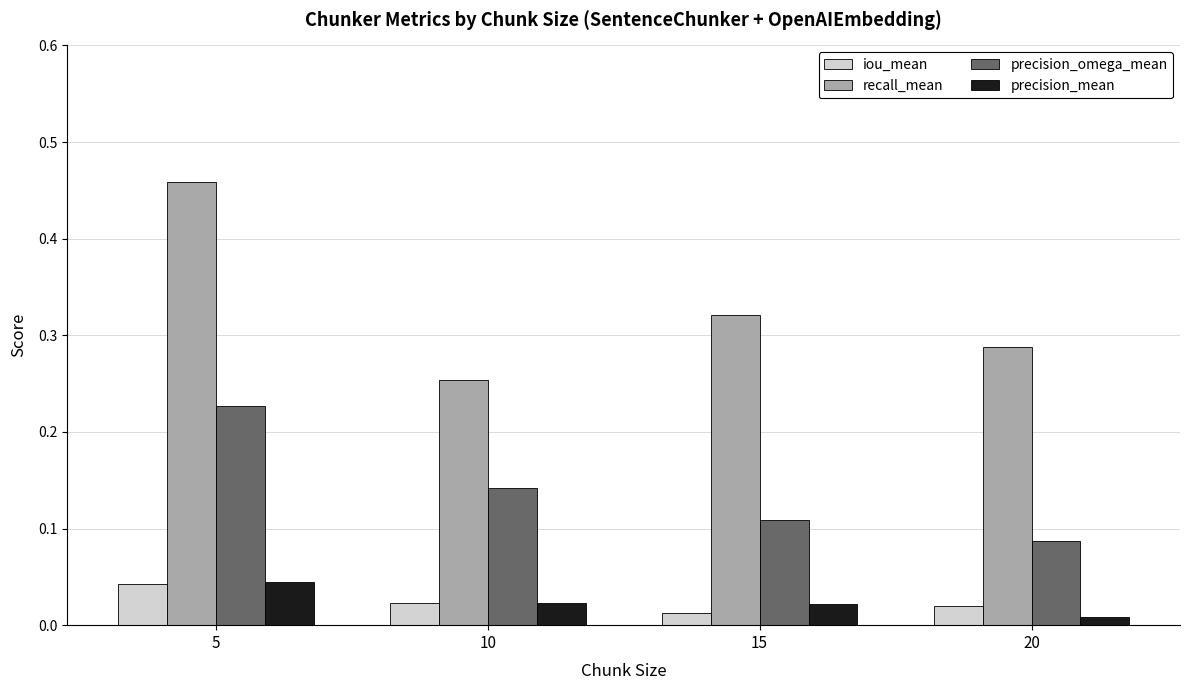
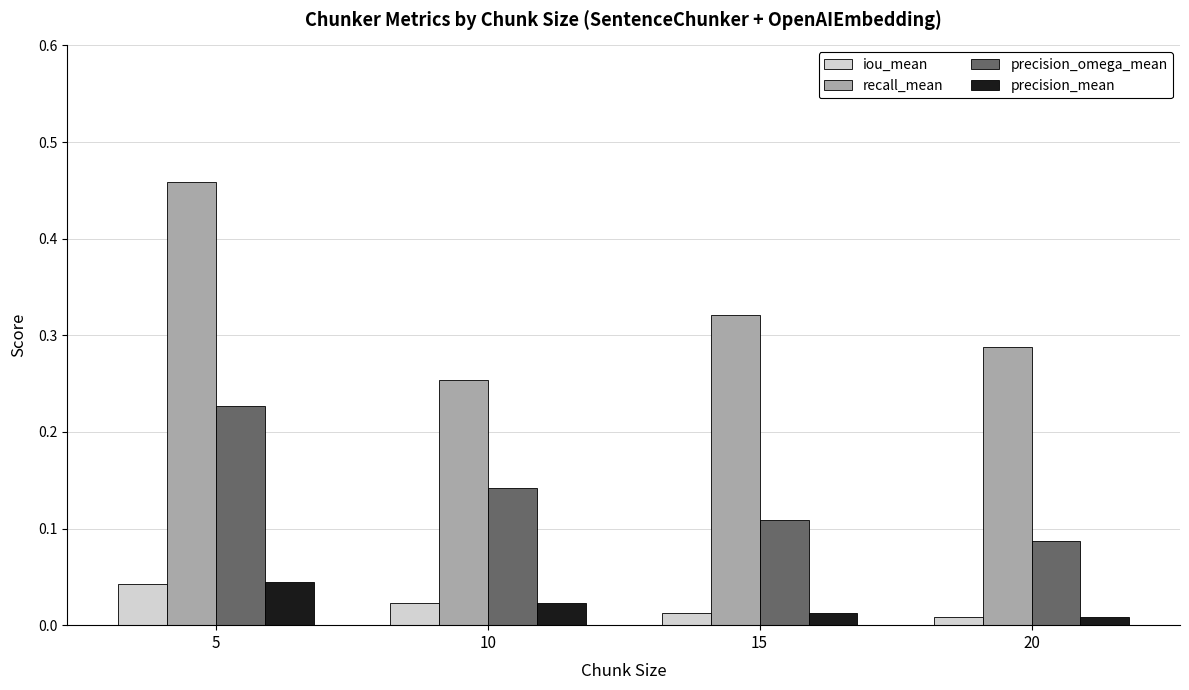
  {
    "iou_mean": {
      "5": 0.04,
      "10": 0.02,
      "15": 0.01,
-     "20": 0.02
+     "20": 0.01
    },
    "recall_mean": {
      "5": 0.46,
      "10": 0.25,
      "15": 0.32,
      "20": 0.29
    },
    "precision_omega_mean": {
      "5": 0.23,
      "10": 0.14,
      "15": 0.11,
      "20": 0.09
    },
    "precision_mean": {
      "5": 0.04,
      "10": 0.02,
-     "15": 0.02,
+     "15": 0.01,
      "20": 0.01
    }
  }
